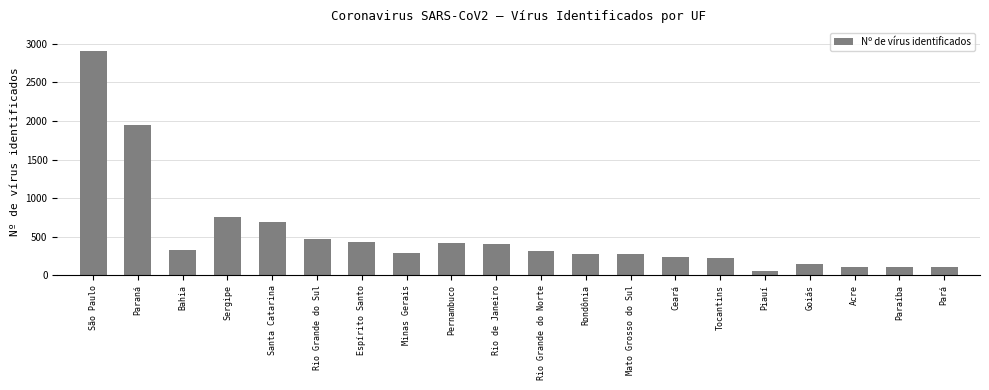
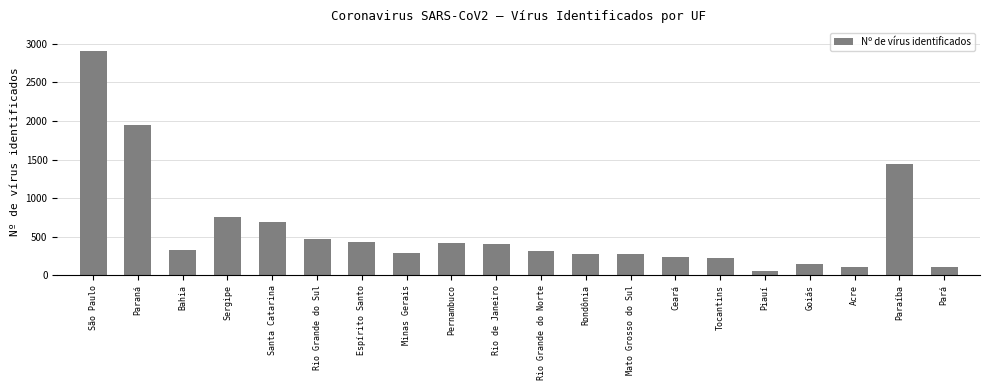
  {
    "São Paulo": 2900,
    "Paraná": 2000,
    "Bahia": 300,
    "Sergipe": 800,
    "Santa Catarina": 700,
    "Rio Grande do Sul": 500,
    "Espírito Santo": 400,
    "Minas Gerais": 300,
    "Pernambuco": 400,
    "Rio de Janeiro": 400,
    "Rio Grande do Norte": 300,
    "Rondônia": 300,
    "Mato Grosso do Sul": 300,
    "Ceará": 200,
    "Tocantins": 200,
    "Piauí": 100,
    "Goiás": 100,
    "Acre": 100,
-   "Paraíba": 100,
+   "Paraíba": 1400,
    "Pará": 100
  }
